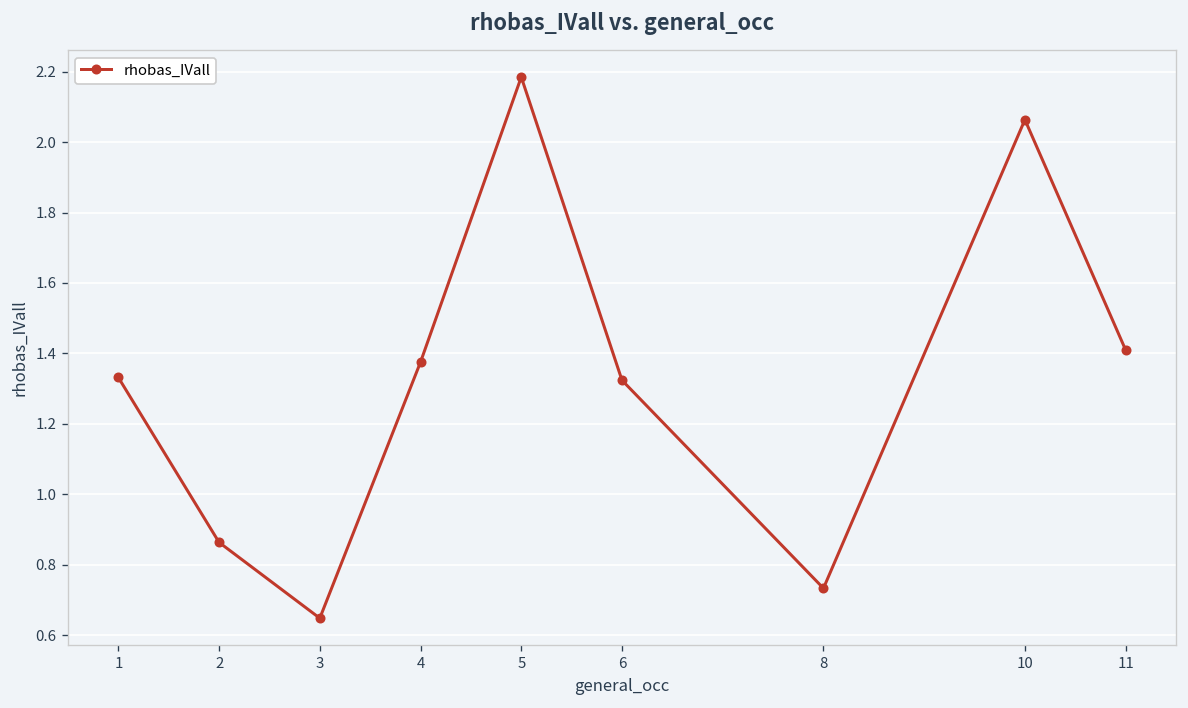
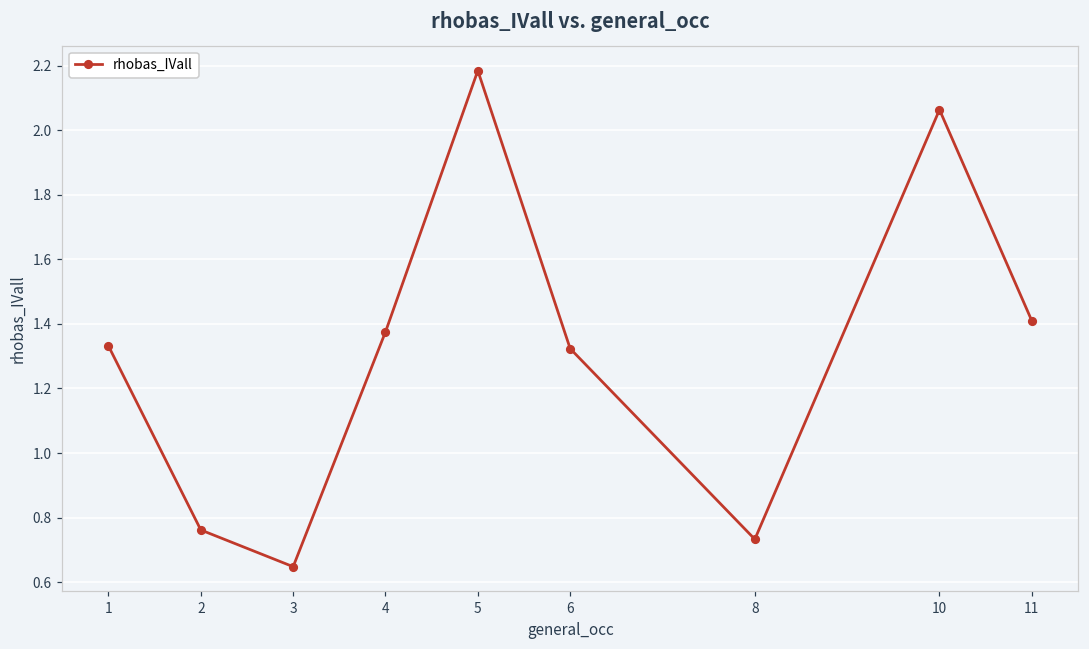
  {
    "1": 1.33,
-   "2": 0.86,
+   "2": 0.76,
    "3": 0.65,
    "4": 1.38,
    "5": 2.18,
    "6": 1.32,
    "8": 0.73,
    "10": 2.06,
    "11": 1.41
  }
